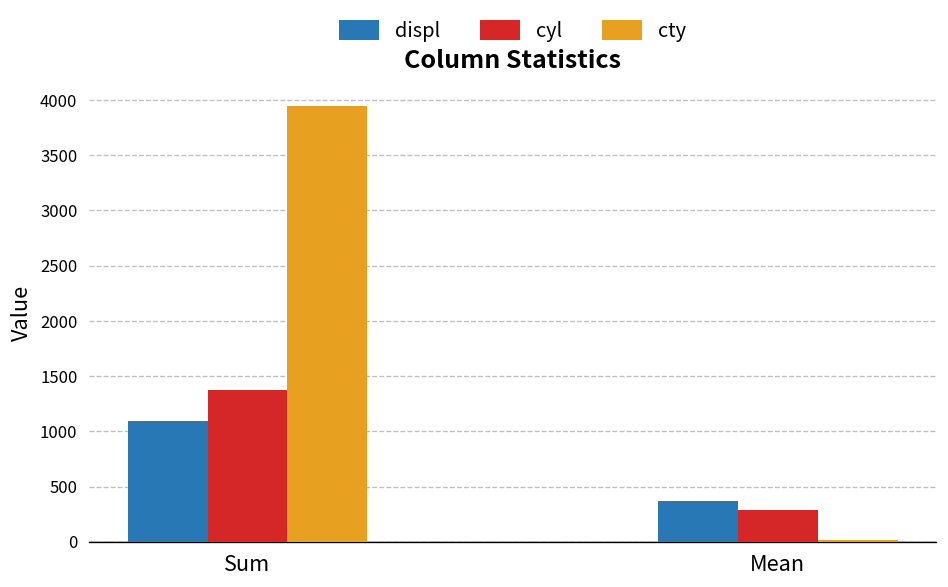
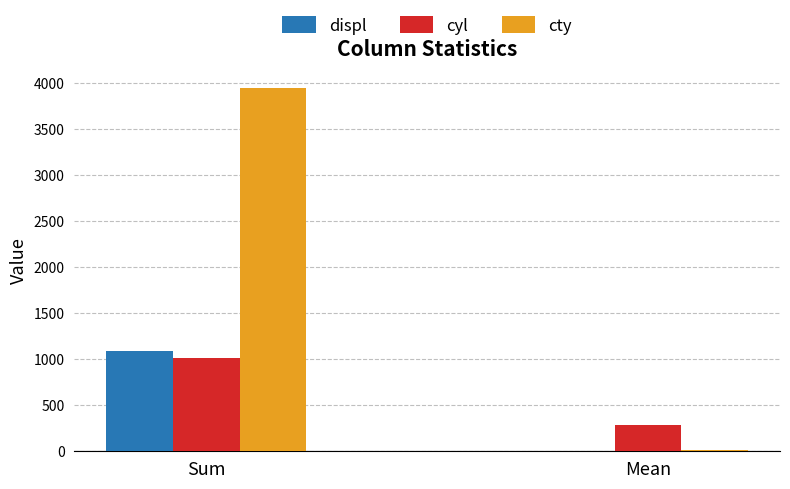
  {
    "displ": {
      "Sum": 1100,
-     "Mean": 400
+     "Mean": 0
    },
    "cyl": {
-     "Sum": 1400,
+     "Sum": 1000,
      "Mean": 300
    },
    "cty": {
      "Sum": 3900
    }
  }
